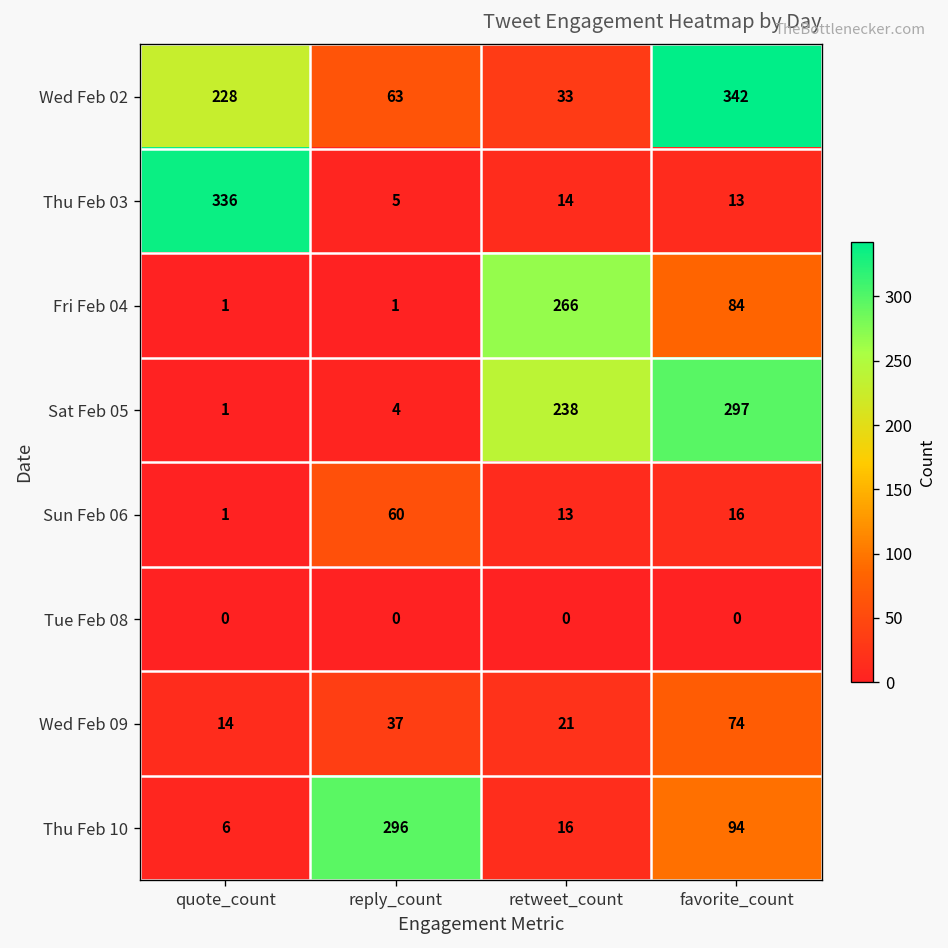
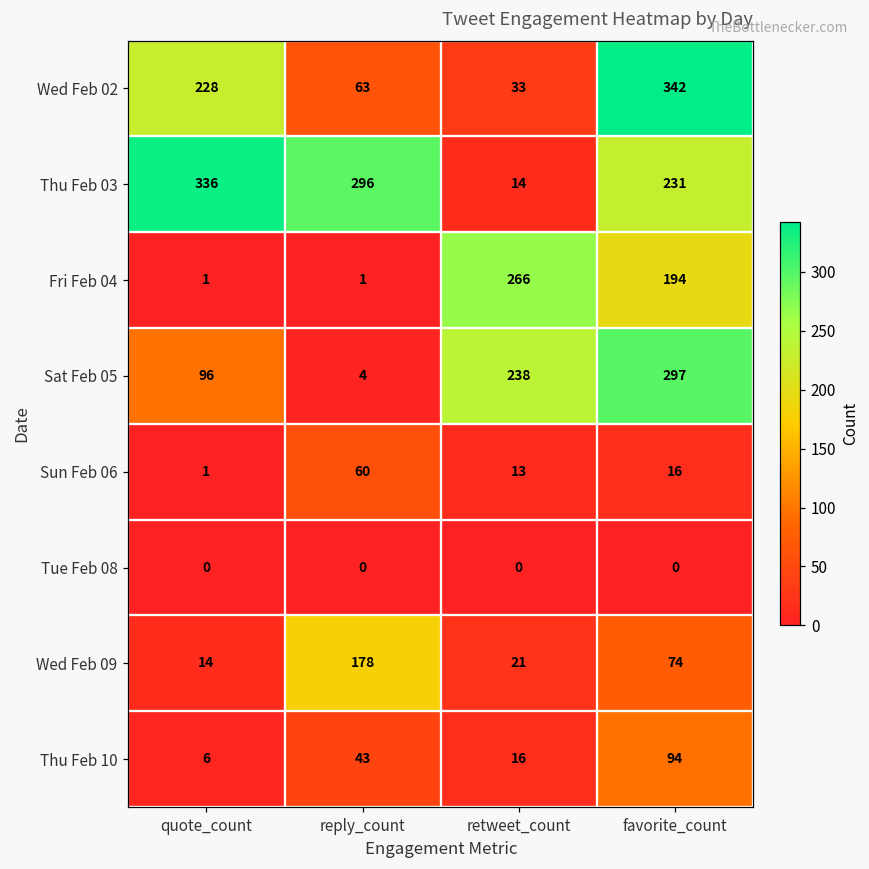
  {
    "Wed Feb 02": {
      "quote_count": 228,
      "reply_count": 63,
      "retweet_count": 33,
      "favorite_count": 342
    },
    "Thu Feb 03": {
      "quote_count": 336,
-     "reply_count": 5,
+     "reply_count": 296,
      "retweet_count": 14,
-     "favorite_count": 13
+     "favorite_count": 231
    },
    "Fri Feb 04": {
      "quote_count": 1,
      "reply_count": 1,
      "retweet_count": 266,
-     "favorite_count": 84
+     "favorite_count": 194
    },
    "Sat Feb 05": {
-     "quote_count": 1,
+     "quote_count": 96,
      "reply_count": 4,
      "retweet_count": 238,
      "favorite_count": 297
    },
    "Sun Feb 06": {
      "quote_count": 1,
      "reply_count": 60,
      "retweet_count": 13,
      "favorite_count": 16
    },
    "Tue Feb 08": {
      "quote_count": 0,
      "reply_count": 0,
      "retweet_count": 0,
      "favorite_count": 0
    },
    "Wed Feb 09": {
      "quote_count": 14,
-     "reply_count": 37,
+     "reply_count": 178,
      "retweet_count": 21,
      "favorite_count": 74
    },
    "Thu Feb 10": {
      "quote_count": 6,
-     "reply_count": 296,
+     "reply_count": 43,
      "retweet_count": 16,
      "favorite_count": 94
    }
  }
